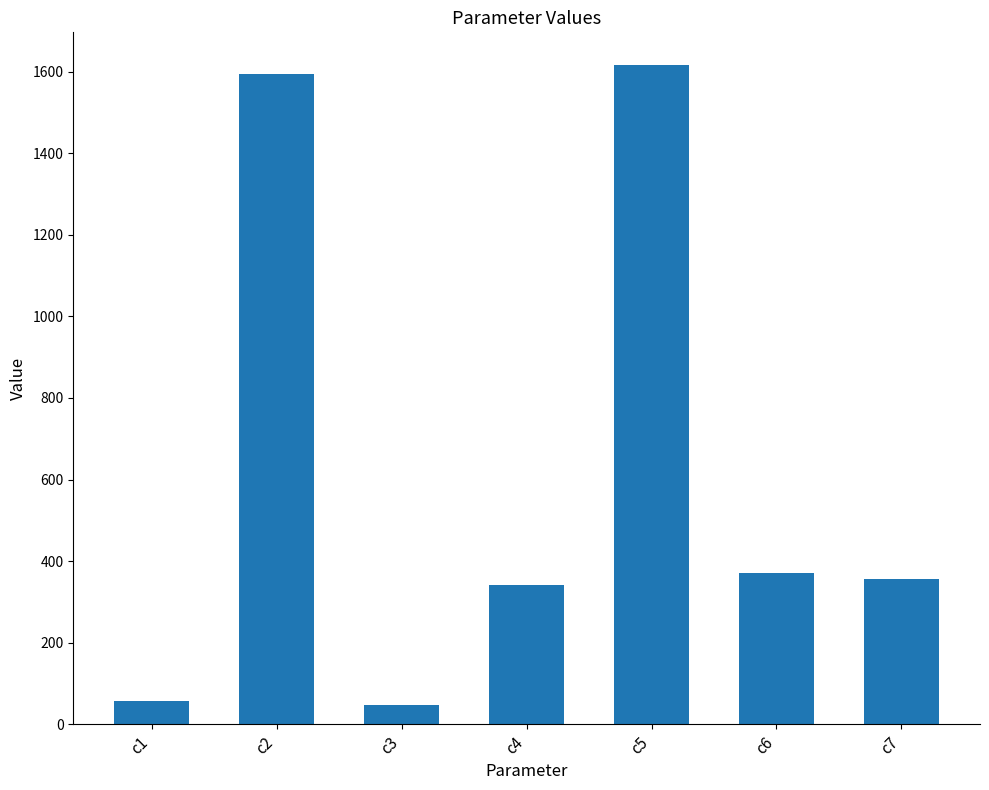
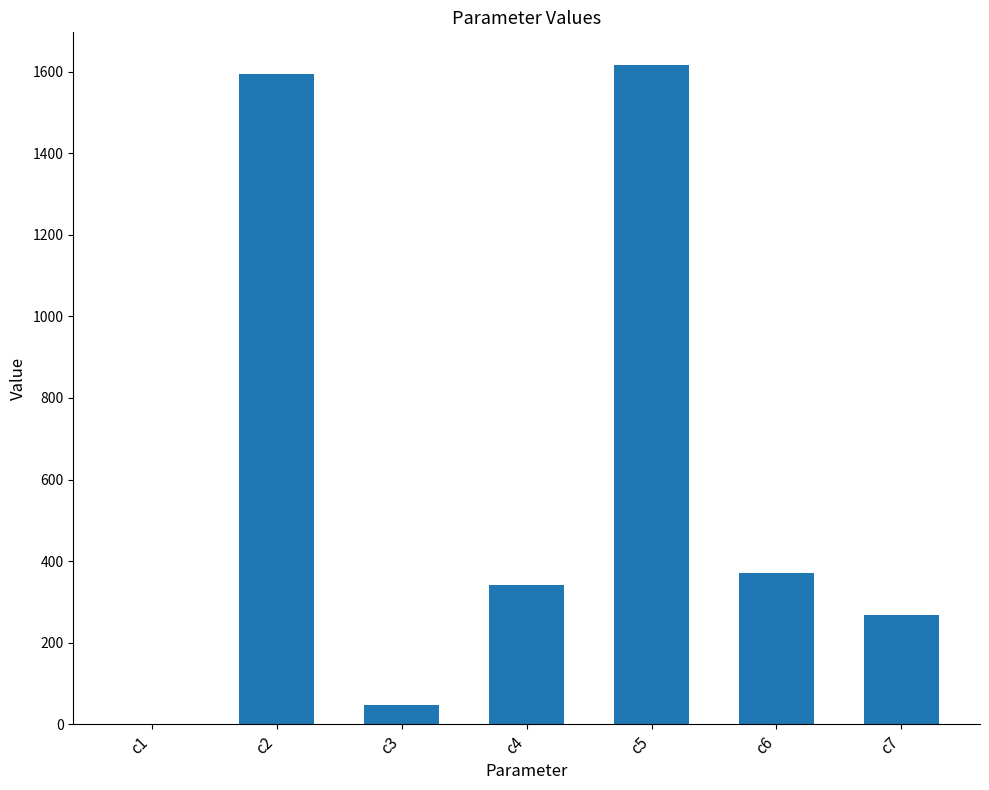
  {
-   "c1": 60,
+   "c1": 0,
    "c2": 1590,
    "c3": 50,
    "c4": 340,
    "c5": 1620,
    "c6": 370,
-   "c7": 360
+   "c7": 270
  }
